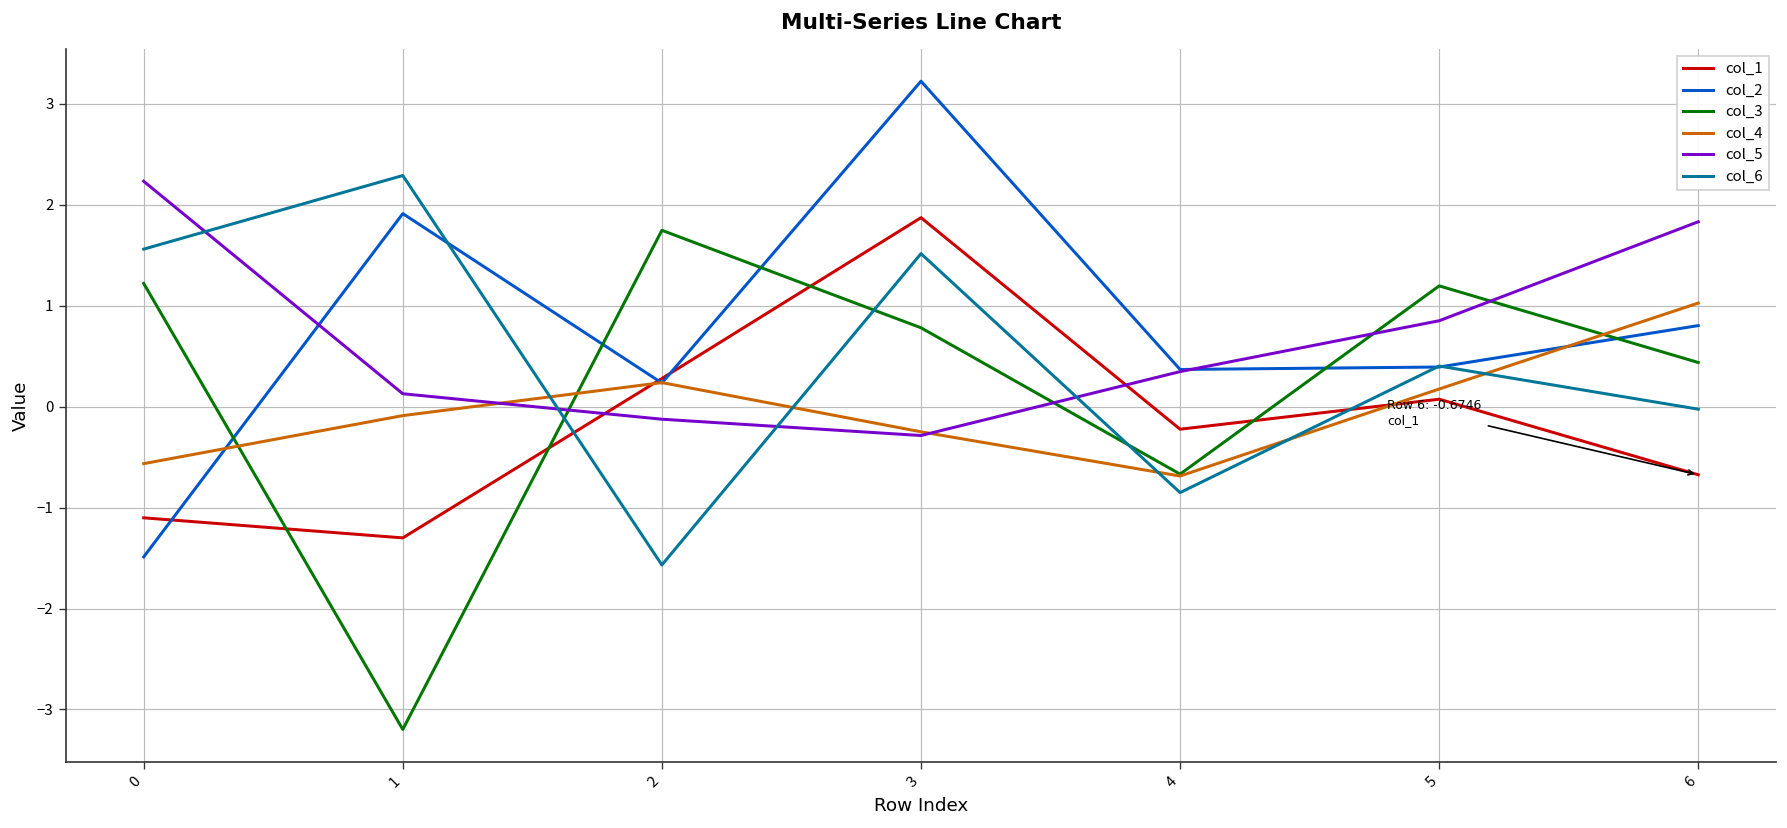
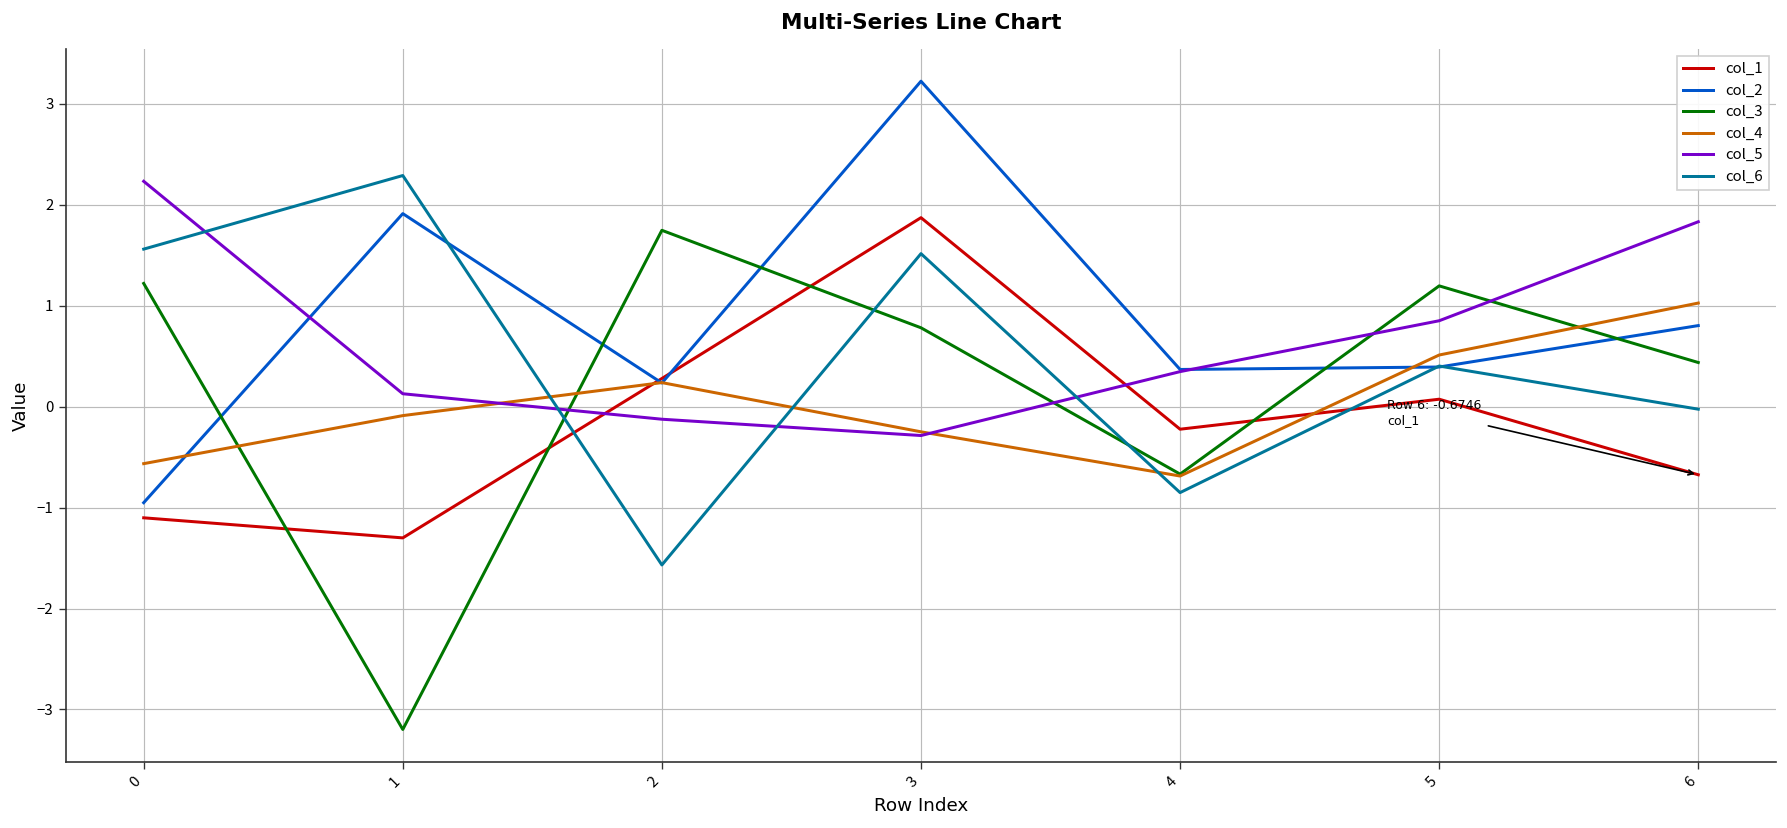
  {
    "col_1": {
      "0": -1.1,
      "1": -1.3,
      "2": 0.3,
      "3": 1.9,
      "4": -0.2,
      "6": -0.7
    },
    "col_2": {
-     "0": -1.5,
+     "0": -1.0,
      "1": 1.9,
      "3": 3.2,
      "6": 0.8
    },
    "col_3": {
      "0": 1.2,
      "1": -3.2,
      "2": 1.7,
      "3": 0.8,
      "5": 1.2,
      "6": 0.4
    },
    "col_4": {
      "0": -0.6,
      "1": -0.1,
      "3": -0.2,
-     "5": 0.2,
+     "5": 0.5,
      "6": 1.0
    },
    "col_5": {
      "0": 2.2,
      "1": 0.1,
      "2": -0.1,
      "3": -0.3,
      "5": 0.9,
      "6": 1.8
    },
    "col_6": {
      "0": 1.6,
      "1": 2.3,
      "2": -1.6,
      "3": 1.5,
      "4": -0.9,
      "6": 0.0
    }
  }
